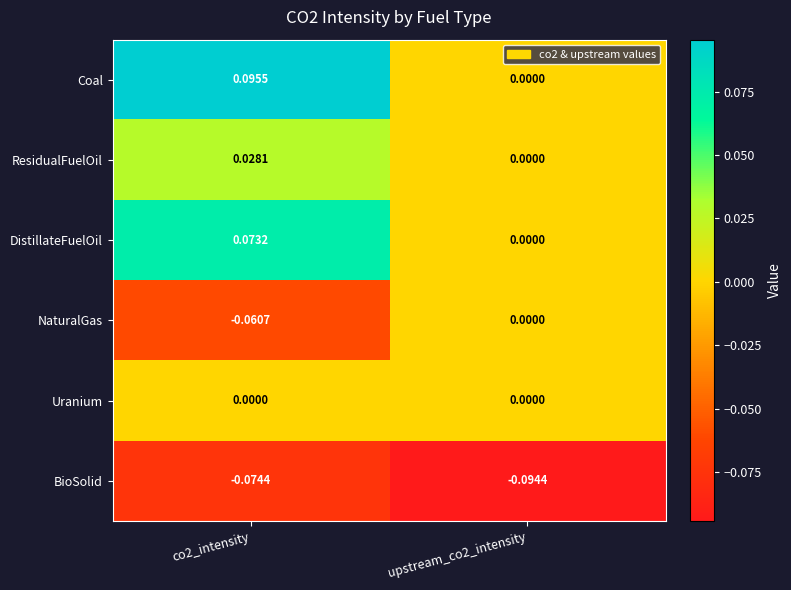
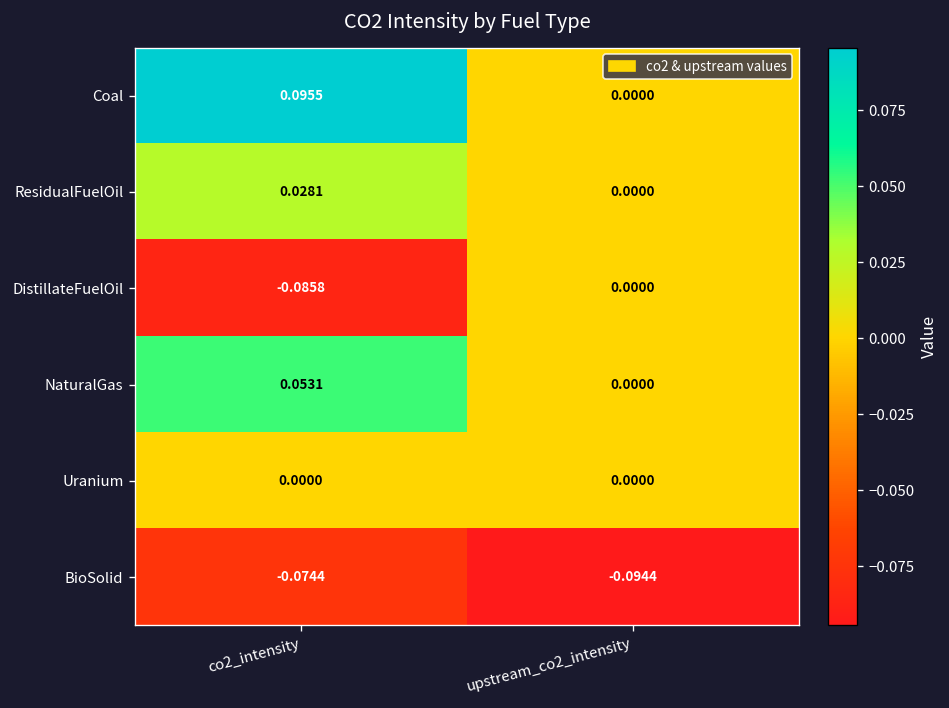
  {
    "Coal": {
      "co2_intensity": 0.0955,
      "upstream_co2_intensity": 0.0000
    },
    "ResidualFuelOil": {
      "co2_intensity": 0.0281,
      "upstream_co2_intensity": 0.0000
    },
    "DistillateFuelOil": {
-     "co2_intensity": 0.0732,
+     "co2_intensity": -0.0858,
      "upstream_co2_intensity": 0.0000
    },
    "NaturalGas": {
-     "co2_intensity": -0.0607,
+     "co2_intensity": 0.0531,
      "upstream_co2_intensity": 0.0000
    },
    "Uranium": {
      "co2_intensity": 0.0000,
      "upstream_co2_intensity": 0.0000
    },
    "BioSolid": {
      "co2_intensity": -0.0744,
      "upstream_co2_intensity": -0.0944
    }
  }
